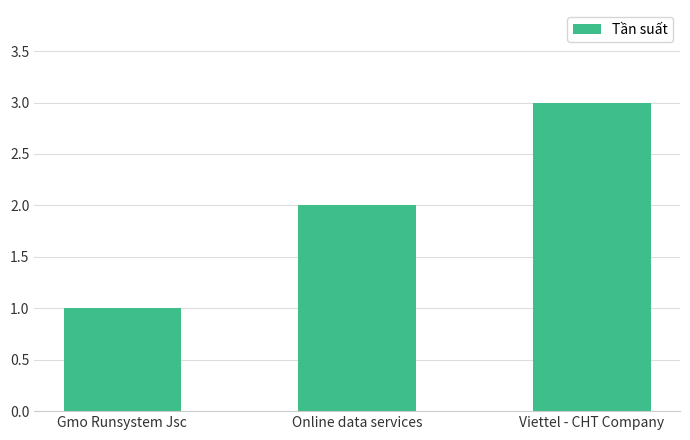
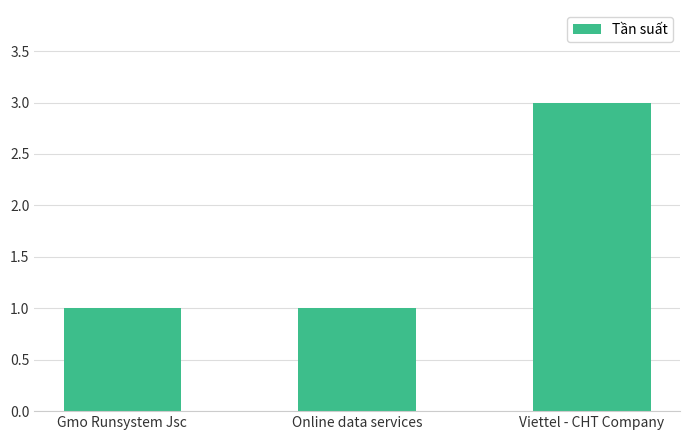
  {
    "Gmo Runsystem Jsc": 1,
-   "Online data services": 2,
+   "Online data services": 1,
    "Viettel - CHT Company": 3
  }
